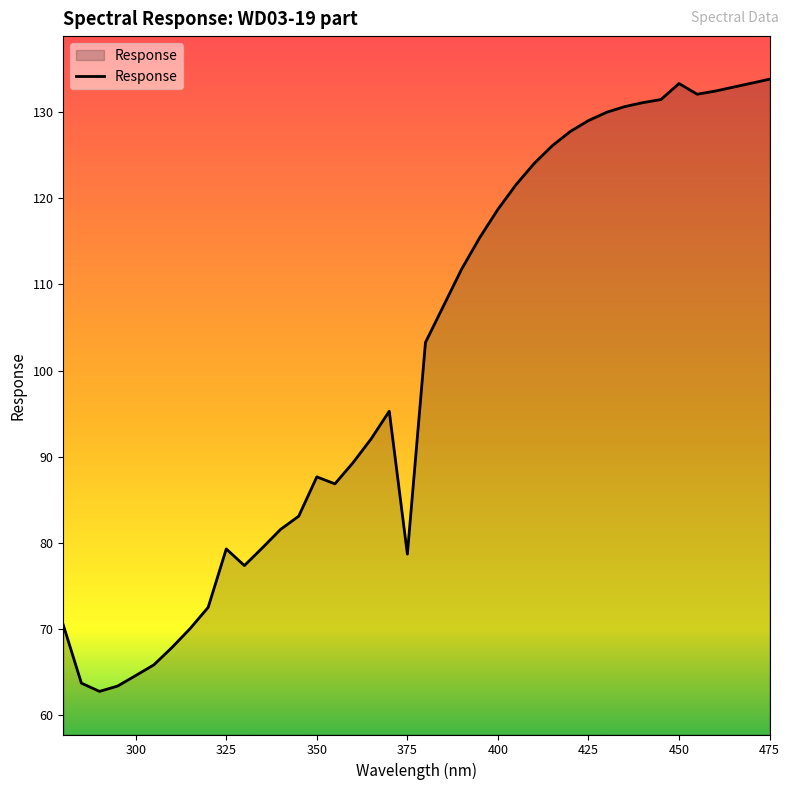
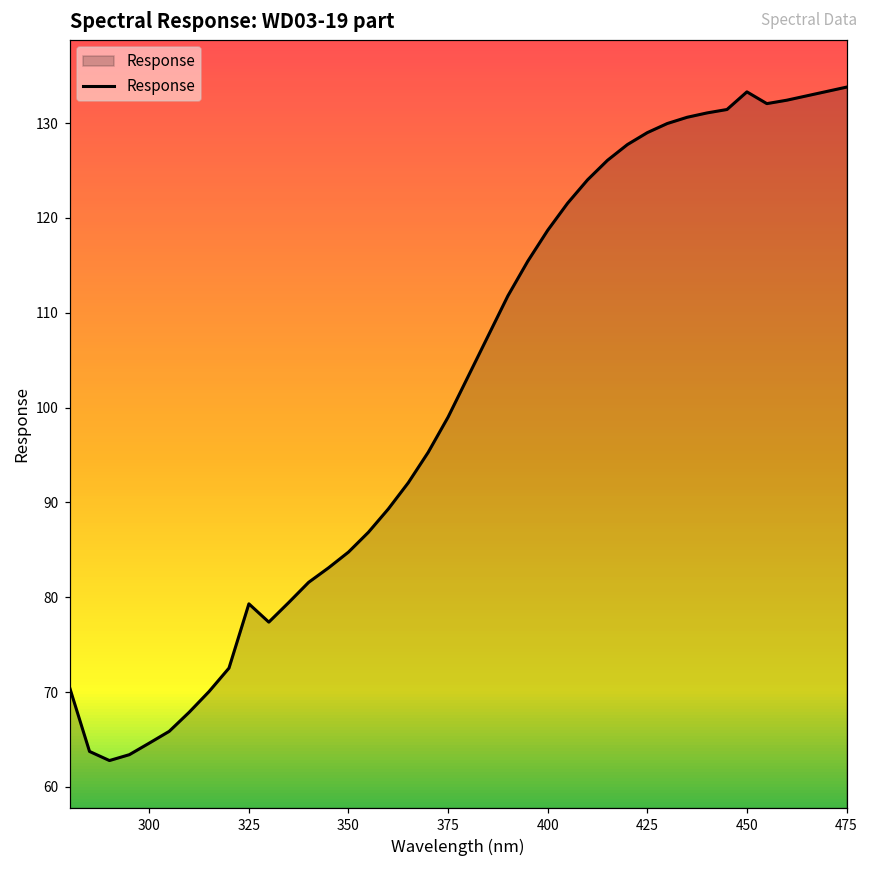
  {
    "300": 65,
    "325": 79,
-   "350": 88,
-   "375": 79,
+   "350": 85,
+   "375": 99,
    "400": 119,
    "425": 129,
    "450": 133,
    "475": 134
  }
